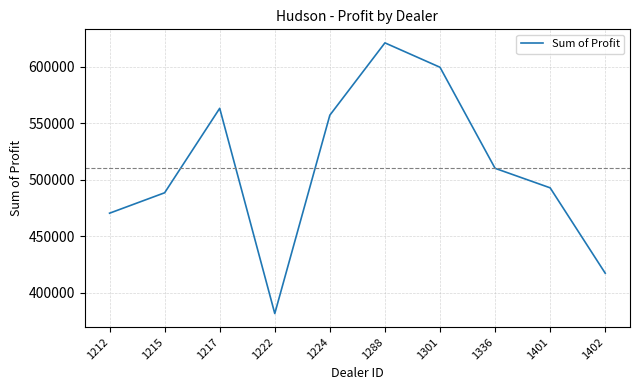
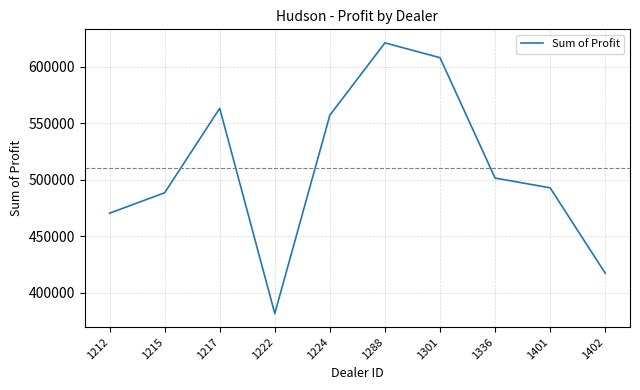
  {
    "1212": 470000,
    "1215": 489000,
    "1217": 563000,
    "1222": 382000,
    "1224": 557000,
    "1288": 621000,
-   "1301": 600000,
-   "1336": 510000,
+   "1301": 608000,
+   "1336": 502000,
    "1401": 493000,
    "1402": 417000
  }
